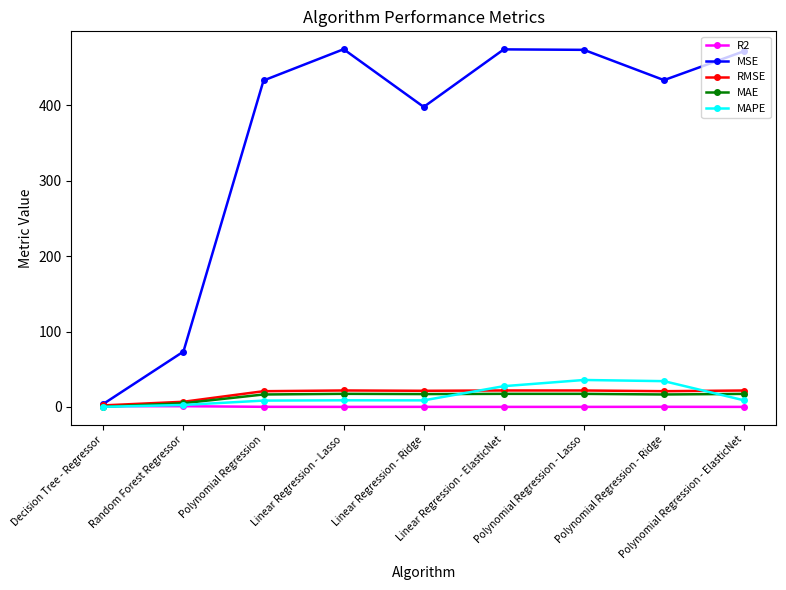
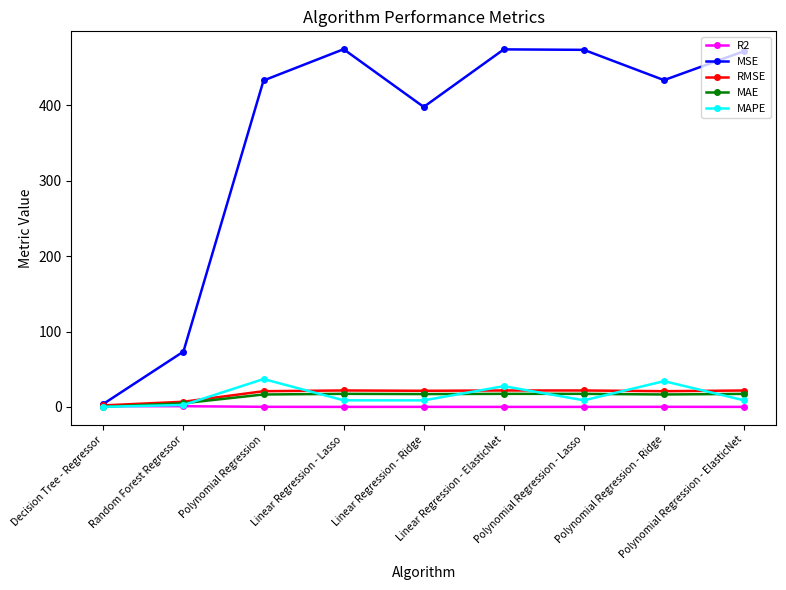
  {
    "R2": {
      "Polynomial Regression": 0,
      "Linear Regression - Lasso": 0,
      "Linear Regression - Ridge": 0,
      "Linear Regression - ElasticNet": 0,
      "Polynomial Regression - Lasso": 0,
      "Polynomial Regression - Ridge": 0,
      "Polynomial Regression - ElasticNet": 0
    },
    "MSE": {
      "Random Forest Regressor": 70,
      "Polynomial Regression": 430,
      "Linear Regression - Lasso": 470,
      "Linear Regression - Ridge": 400,
      "Linear Regression - ElasticNet": 470,
      "Polynomial Regression - Lasso": 470,
      "Polynomial Regression - Ridge": 430
    },
    "RMSE": {
      "Polynomial Regression": 20,
      "Linear Regression - Lasso": 20,
      "Linear Regression - Ridge": 20,
      "Linear Regression - ElasticNet": 20,
      "Polynomial Regression - Lasso": 20,
      "Polynomial Regression - Ridge": 20,
      "Polynomial Regression - ElasticNet": 20
    },
    "MAE": {
      "Polynomial Regression": 20,
      "Linear Regression - Lasso": 20,
      "Linear Regression - Ridge": 20,
      "Linear Regression - ElasticNet": 20,
      "Polynomial Regression - Lasso": 20,
      "Polynomial Regression - Ridge": 20,
      "Polynomial Regression - ElasticNet": 20
    },
    "MAPE": {
-     "Polynomial Regression": 10,
+     "Polynomial Regression": 40,
      "Linear Regression - Lasso": 10,
      "Linear Regression - Ridge": 10,
      "Linear Regression - ElasticNet": 30,
-     "Polynomial Regression - Lasso": 40,
+     "Polynomial Regression - Lasso": 10,
      "Polynomial Regression - Ridge": 30,
      "Polynomial Regression - ElasticNet": 10
    }
  }
